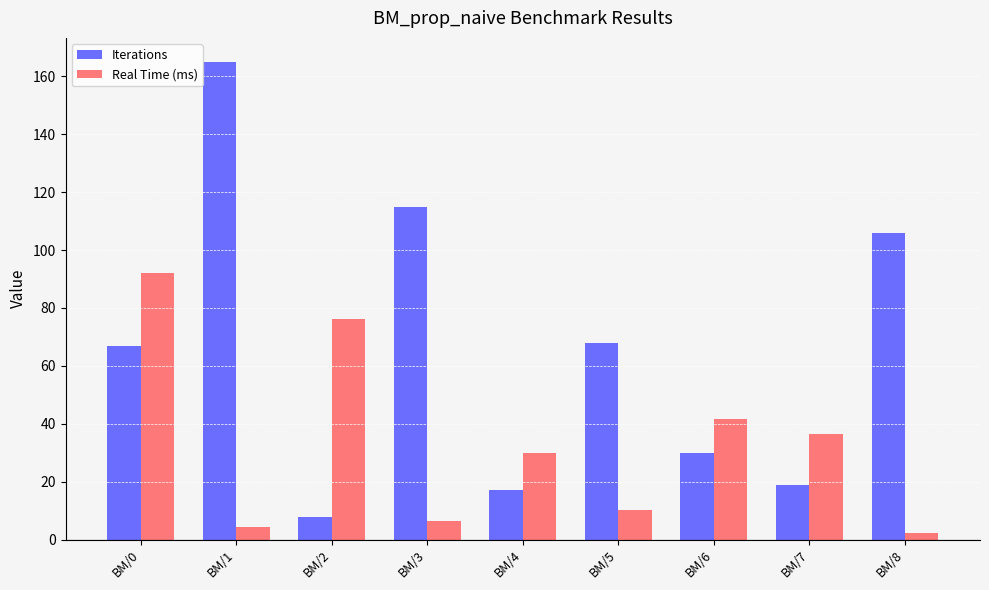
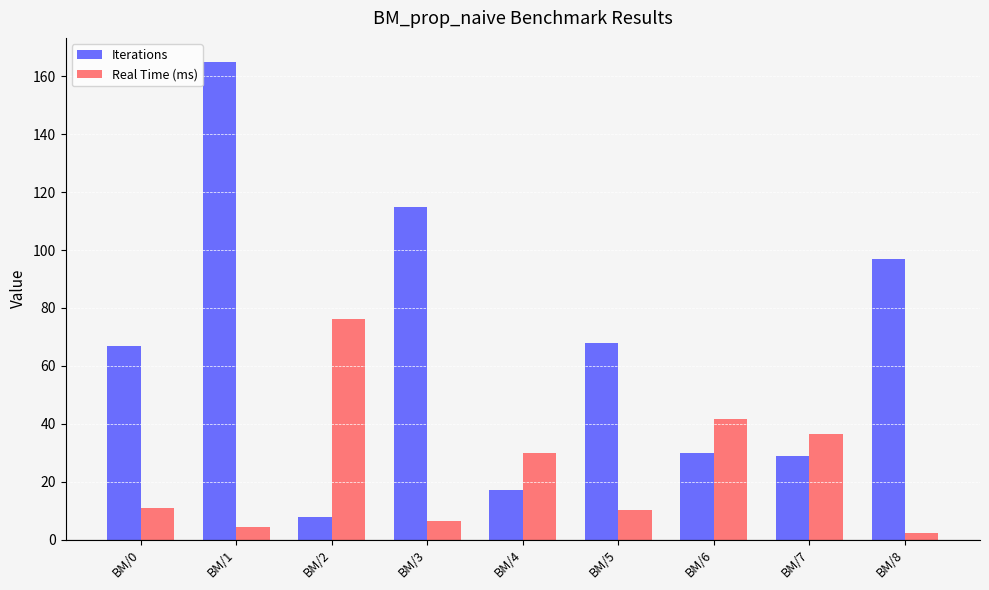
  {
    "Iterations": {
      "BM/0": 67,
      "BM/1": 165,
      "BM/2": 8,
      "BM/3": 115,
      "BM/4": 17,
      "BM/5": 68,
      "BM/6": 30,
-     "BM/7": 19,
-     "BM/8": 106
+     "BM/7": 29,
+     "BM/8": 97
    },
    "Real Time (ms)": {
-     "BM/0": 92,
+     "BM/0": 11,
      "BM/1": 4,
      "BM/2": 76,
      "BM/3": 6,
      "BM/4": 30,
      "BM/5": 10,
      "BM/6": 42,
      "BM/7": 37,
      "BM/8": 2
    }
  }
